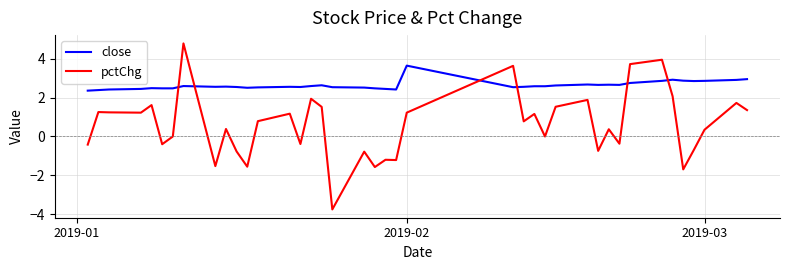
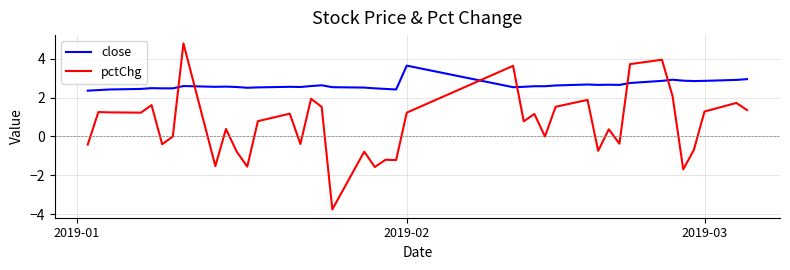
  {
    "close": {
      "2019-02": 3.6,
      "2019-03": 2.9
    },
    "pctChg": {
      "2019-02": 1.2,
-     "2019-03": 0.3
+     "2019-03": 1.3
    }
  }
